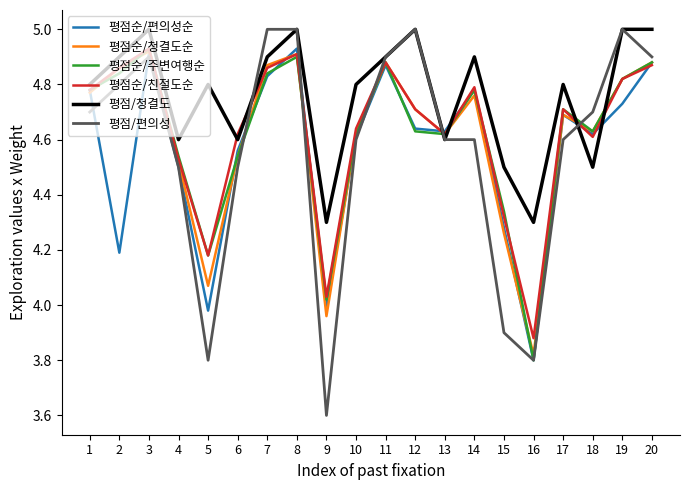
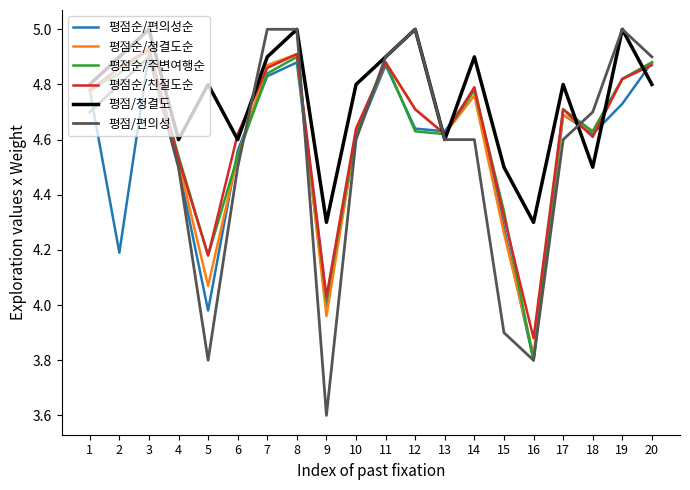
  {
    "평점순/편의성순": {
      "2": 4.19,
      "5": 3.98,
      "6": 4.56,
      "7": 4.83,
-     "8": 4.93,
+     "8": 4.88,
      "9": 3.99,
      "10": 4.61,
      "11": 4.87,
      "12": 4.64,
      "13": 4.63,
      "15": 4.28,
      "18": 4.62,
      "19": 4.73
    },
    "평점순/청결도순": {
      "4": 4.52,
      "5": 4.07,
      "7": 4.87,
      "9": 3.96,
      "14": 4.76,
      "15": 4.26,
      "16": 3.82
    },
    "평점순/주변여행순": {
      "4": 4.54,
      "7": 4.84,
      "8": 4.90,
      "9": 4.02,
      "12": 4.63,
      "15": 4.34
    },
    "평점순/친절도순": {
      "4": 4.53,
      "6": 4.62,
      "7": 4.86,
      "9": 4.03,
      "10": 4.64,
      "14": 4.79,
      "15": 4.32,
      "16": 3.88,
      "18": 4.61,
      "20": 4.87
    },
    "평점/청결도": {
      "4": 4.6,
      "6": 4.6,
      "7": 4.9,
      "9": 4.3,
      "10": 4.8,
      "14": 4.9,
      "15": 4.5,
      "16": 4.3,
      "17": 4.8,
      "18": 4.5,
-     "20": 5.0
+     "20": 4.8
    },
    "평점/편의성": {
      "5": 3.80,
      "6": 4.50,
      "7": 5.00,
      "9": 3.60,
      "10": 4.60,
      "14": 4.60,
      "15": 3.90,
      "17": 4.60,
      "18": 4.70,
      "20": 4.90
    }
  }
